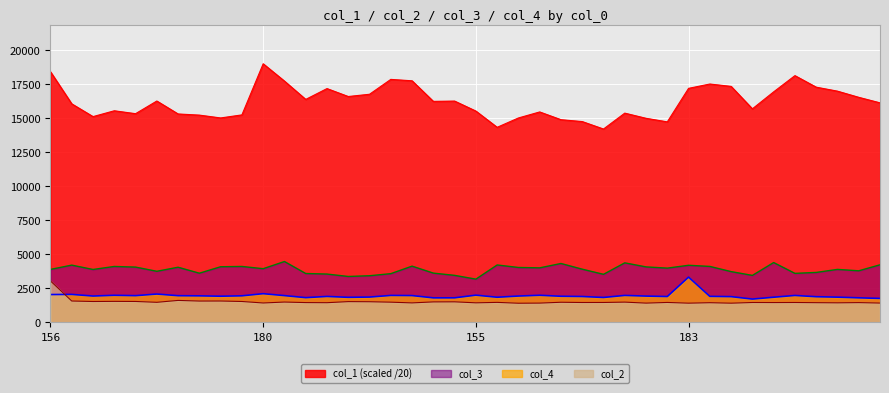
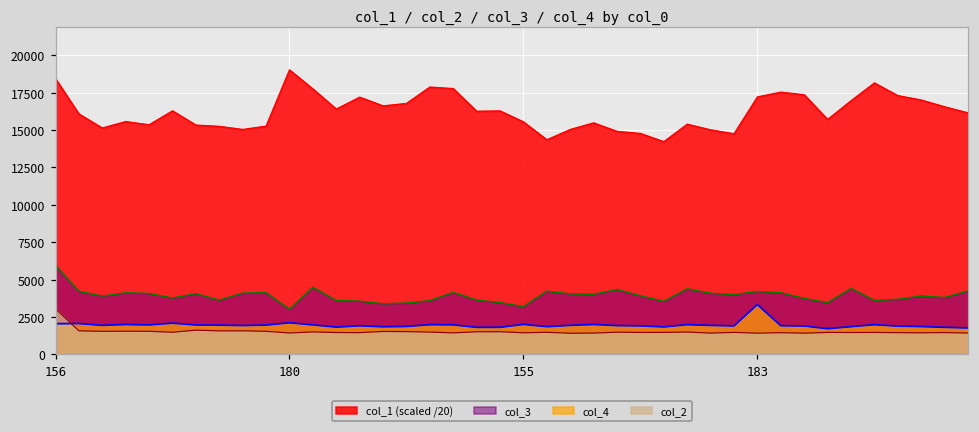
  {
    "col_1 (scaled /20)": {
      "156": 18400,
      "180": 19000,
      "155": 15500,
      "183": 17200
    },
    "col_3": {
-     "156": 3900,
-     "180": 4000,
+     "156": 5900,
+     "180": 3000,
      "155": 3200,
      "183": 4200
    },
    "col_4": {
      "156": 2100,
      "180": 2100,
      "155": 2000,
      "183": 3300
    },
    "col_2": {
      "156": 3100,
      "180": 1400,
      "155": 1400,
      "183": 1400
    }
  }
